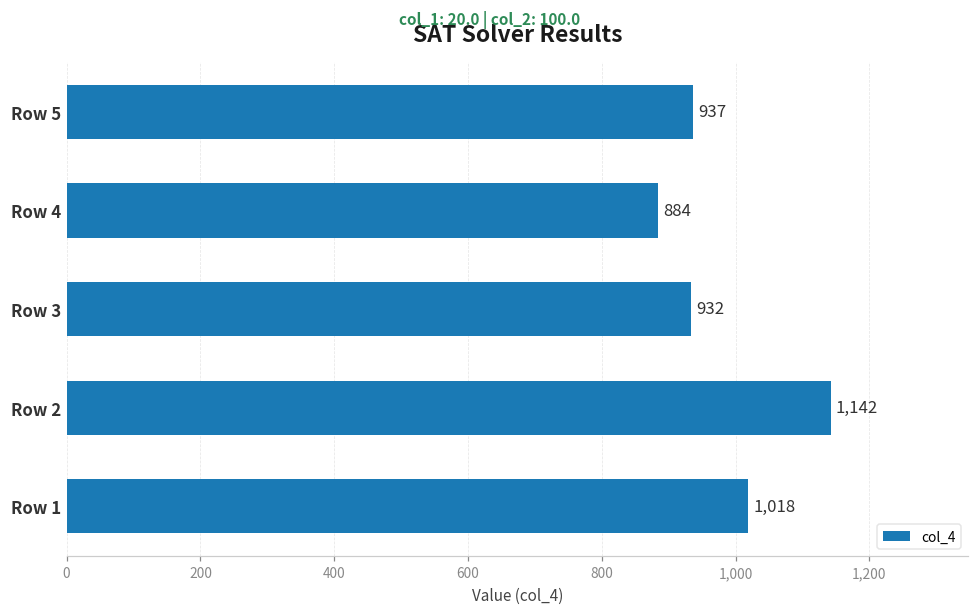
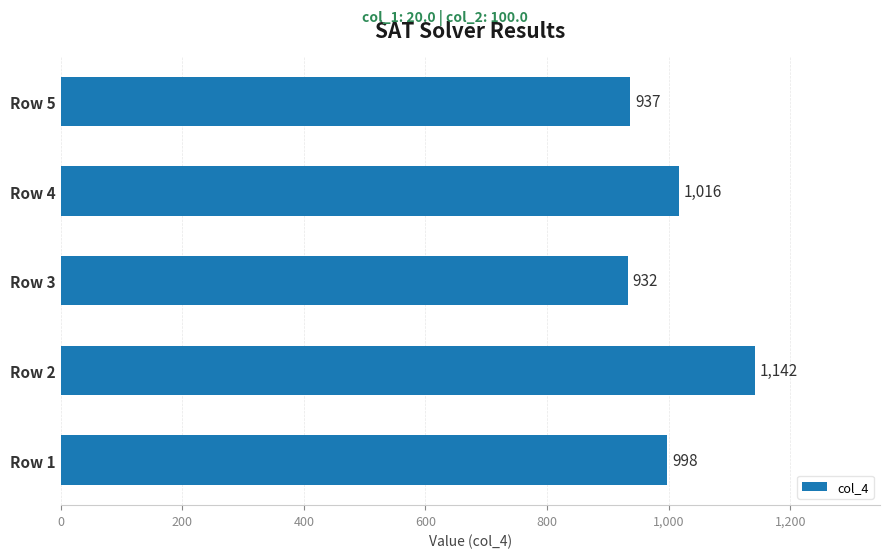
  {
    "Row 5": "937",
-   "Row 4": "884",
+   "Row 4": "1,016",
    "Row 2": "1,142",
-   "Row 1": "1,018"
+   "Row 1": "998"
  }
